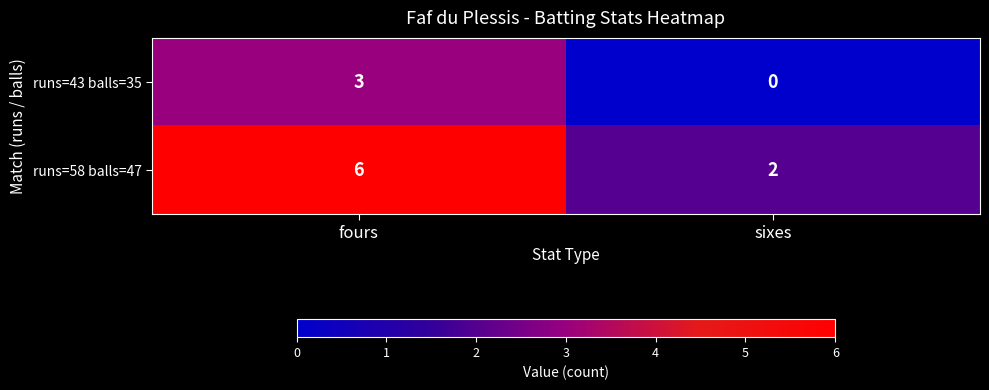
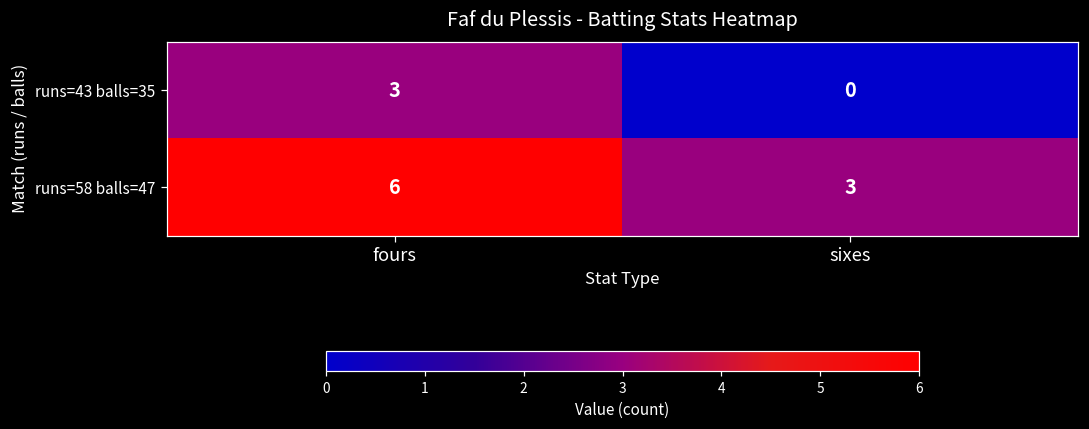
  {
    "runs=43 balls=35": {
      "fours": 3,
      "sixes": 0
    },
    "runs=58 balls=47": {
      "fours": 6,
-     "sixes": 2
+     "sixes": 3
    }
  }
